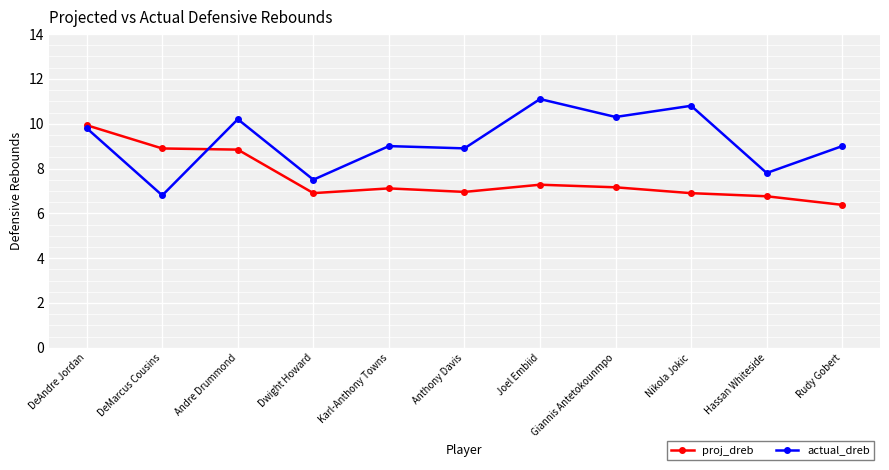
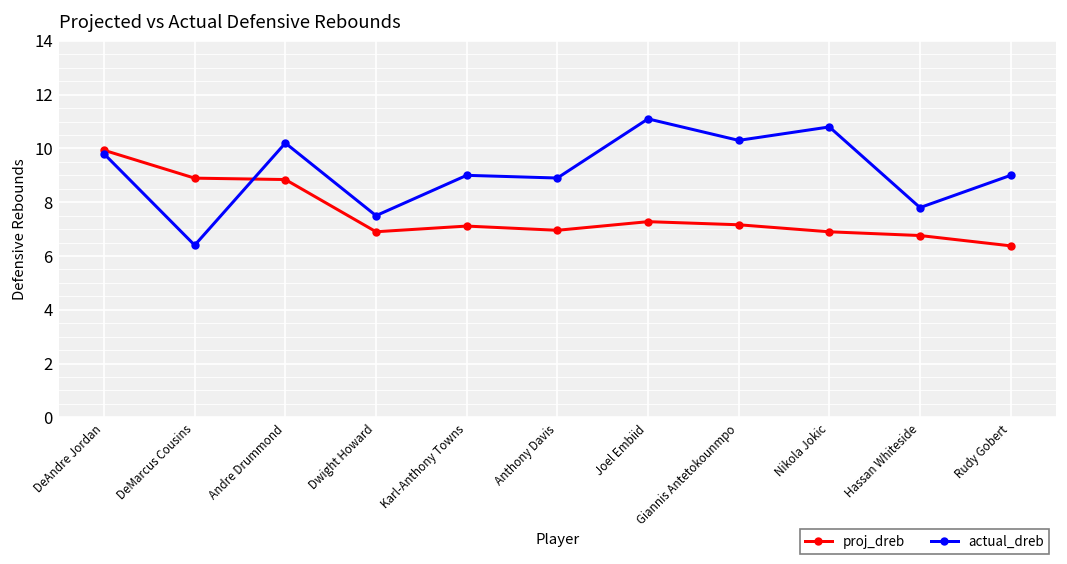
  {
    "proj_dreb": {
      "DeAndre Jordan": 9.9,
      "DeMarcus Cousins": 8.9,
      "Andre Drummond": 8.8,
      "Dwight Howard": 6.9,
      "Karl-Anthony Towns": 7.1,
      "Anthony Davis": 7.0,
      "Joel Embiid": 7.3,
      "Giannis Antetokounmpo": 7.2,
      "Nikola Jokic": 6.9,
      "Hassan Whiteside": 6.8,
      "Rudy Gobert": 6.4
    },
    "actual_dreb": {
      "DeAndre Jordan": 9.8,
-     "DeMarcus Cousins": 6.8,
+     "DeMarcus Cousins": 6.4,
      "Andre Drummond": 10.2,
      "Dwight Howard": 7.5,
      "Karl-Anthony Towns": 9.0,
      "Anthony Davis": 8.9,
      "Joel Embiid": 11.1,
      "Giannis Antetokounmpo": 10.3,
      "Nikola Jokic": 10.8,
      "Hassan Whiteside": 7.8,
      "Rudy Gobert": 9.0
    }
  }
